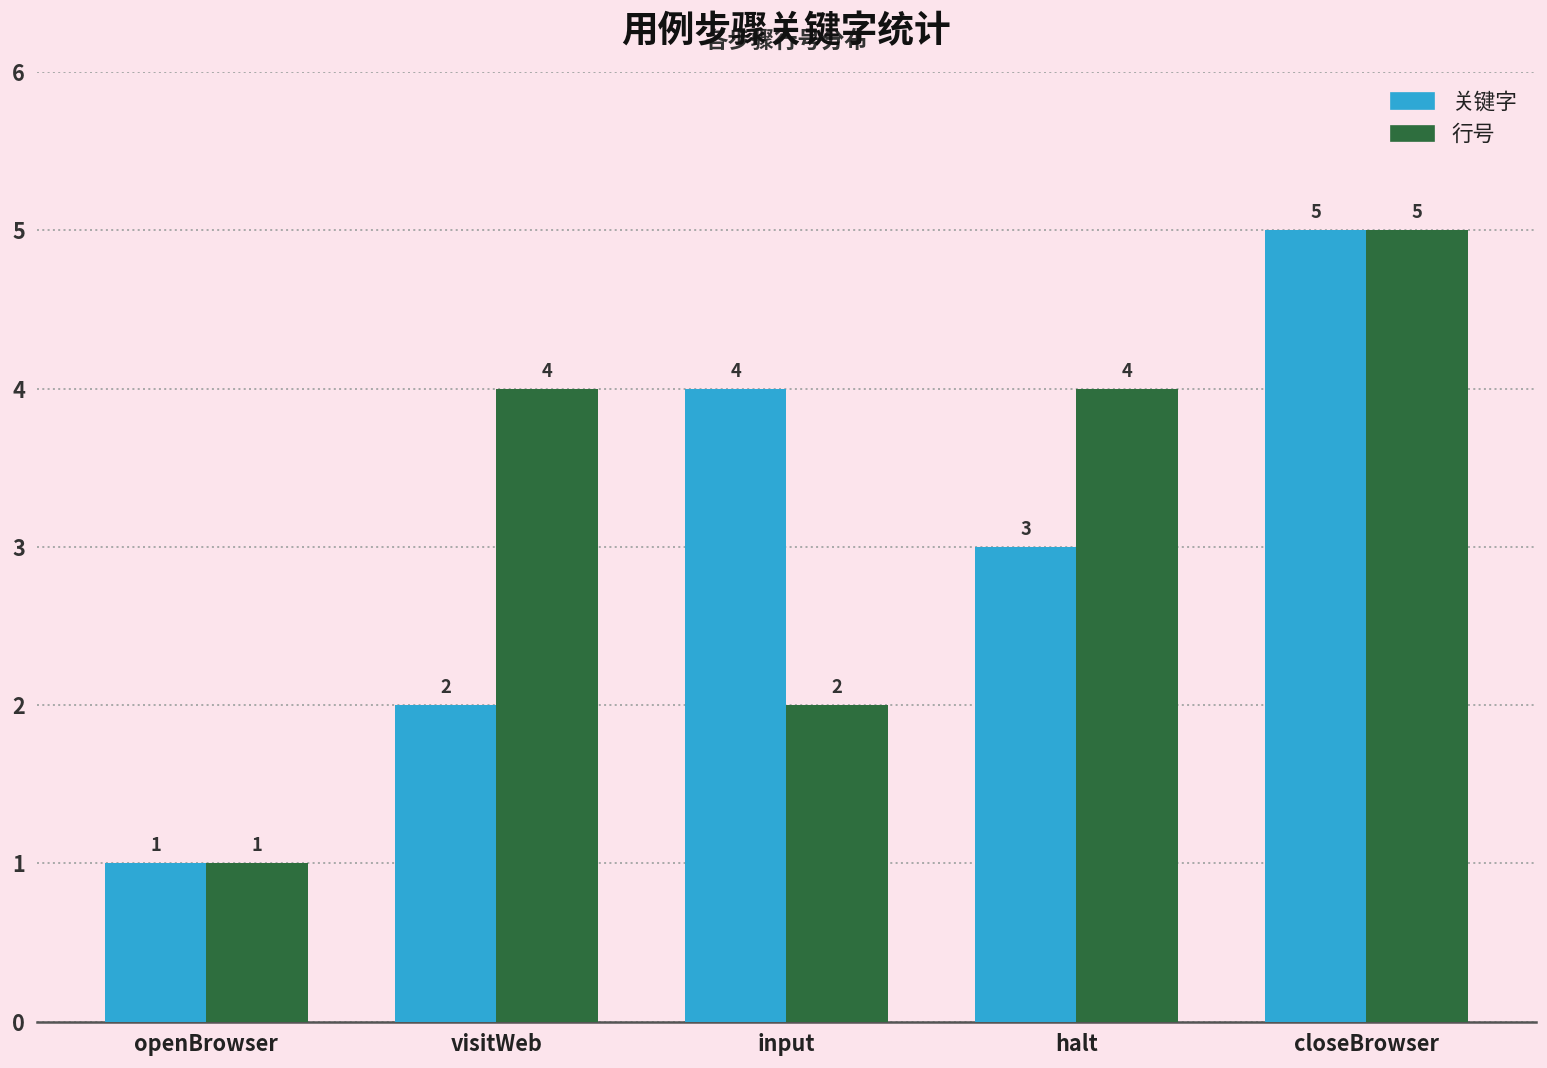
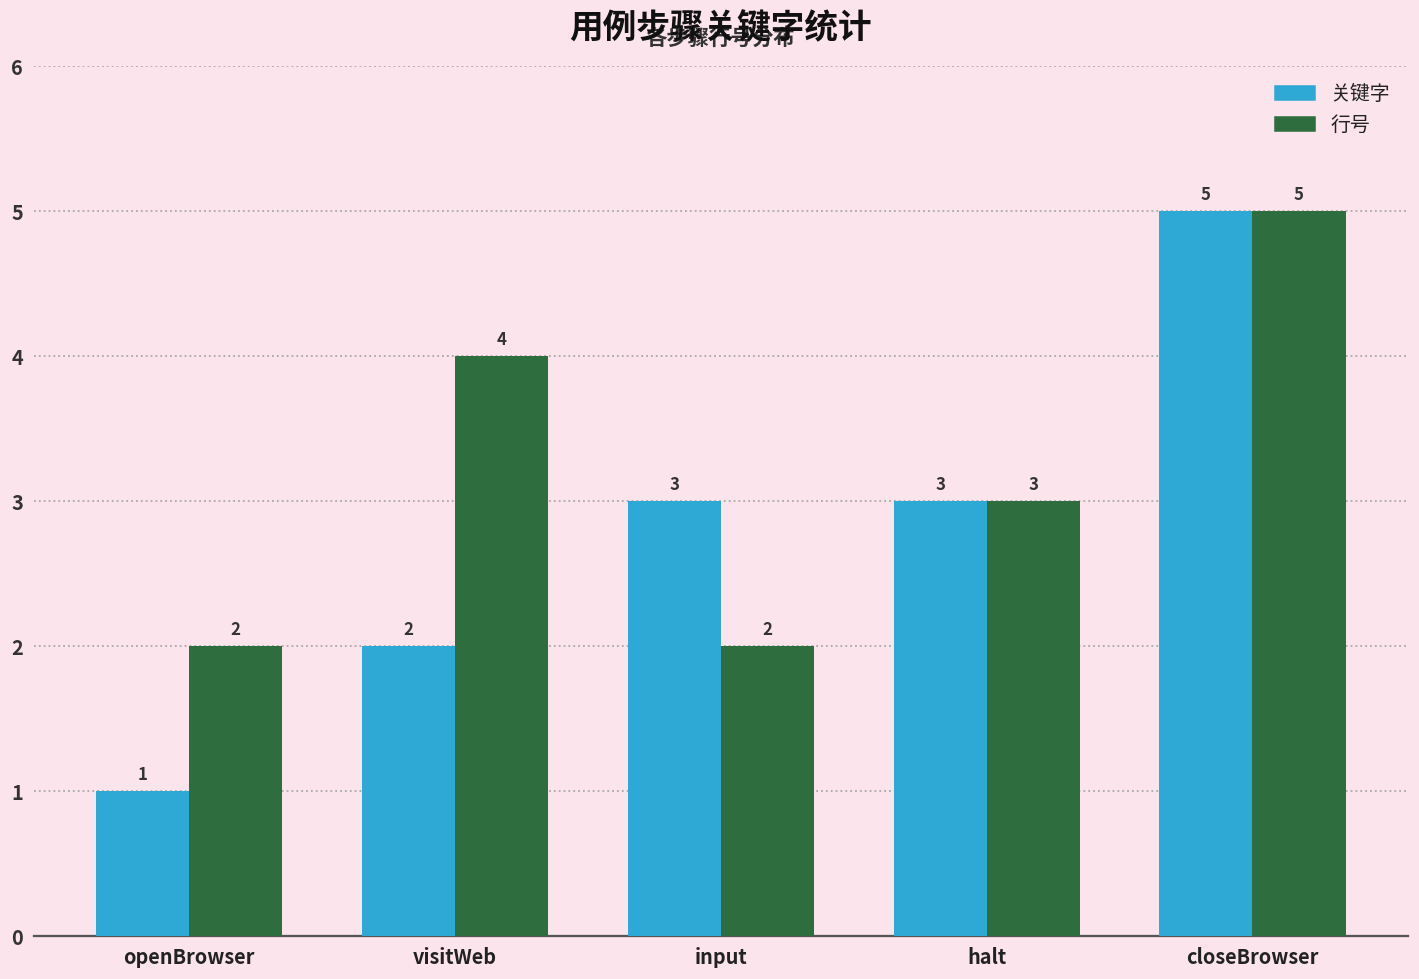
  {
    "关键字": {
      "openBrowser": 1,
      "visitWeb": 2,
-     "input": 4,
+     "input": 3,
      "halt": 3,
      "closeBrowser": 5
    },
    "行号": {
-     "openBrowser": 1,
+     "openBrowser": 2,
      "visitWeb": 4,
      "input": 2,
-     "halt": 4,
+     "halt": 3,
      "closeBrowser": 5
    }
  }
